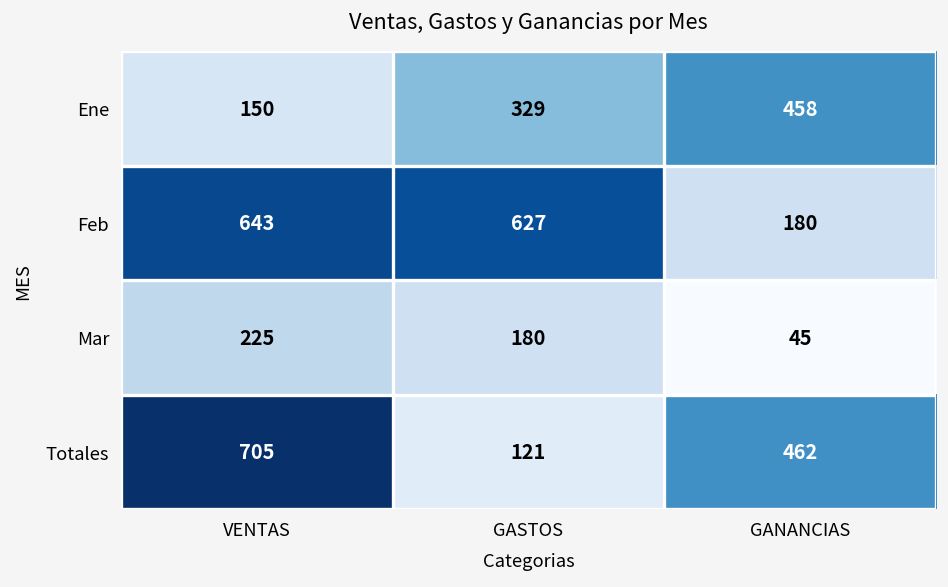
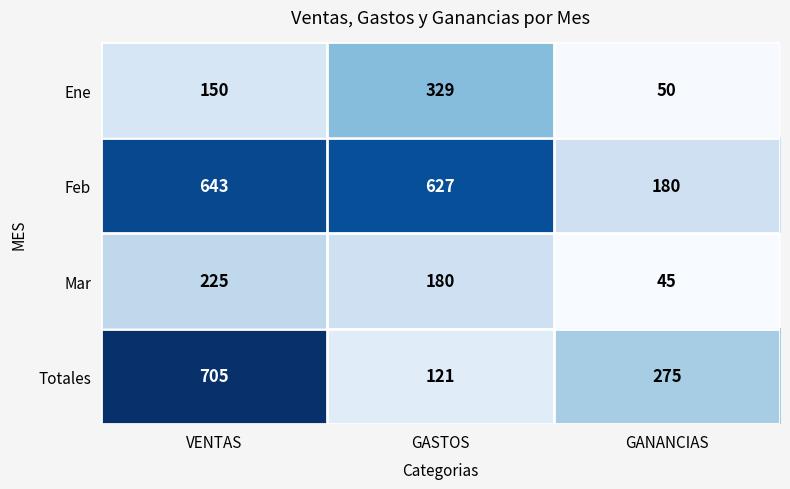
  {
    "Ene": {
      "VENTAS": 150,
      "GASTOS": 329,
-     "GANANCIAS": 458
+     "GANANCIAS": 50
    },
    "Feb": {
      "VENTAS": 643,
      "GASTOS": 627,
      "GANANCIAS": 180
    },
    "Mar": {
      "VENTAS": 225,
      "GASTOS": 180,
      "GANANCIAS": 45
    },
    "Totales": {
      "VENTAS": 705,
      "GASTOS": 121,
-     "GANANCIAS": 462
+     "GANANCIAS": 275
    }
  }
